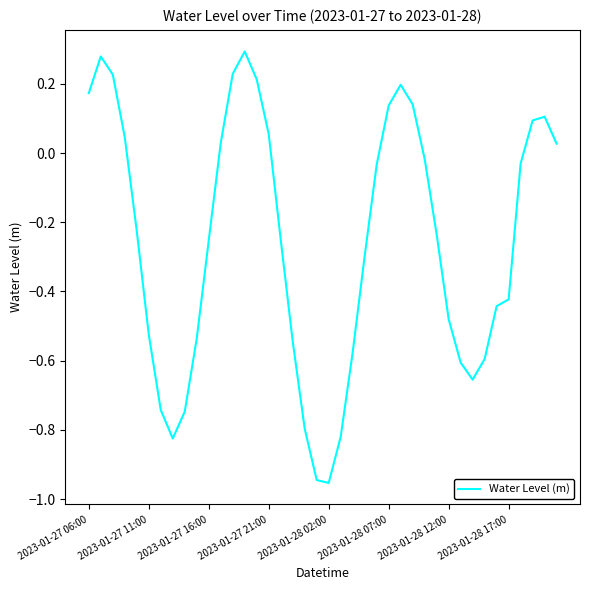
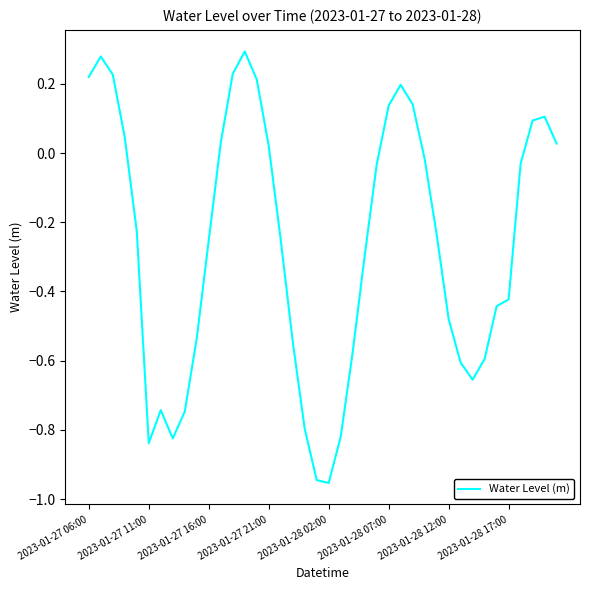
  {
-   "2023-01-27 06:00": 0.17,
-   "2023-01-27 11:00": -0.52,
+   "2023-01-27 06:00": 0.22,
+   "2023-01-27 11:00": -0.84,
    "2023-01-27 16:00": -0.25,
-   "2023-01-27 21:00": 0.05,
+   "2023-01-27 21:00": 0.02,
    "2023-01-28 02:00": -0.95,
    "2023-01-28 07:00": 0.14,
    "2023-01-28 12:00": -0.48,
    "2023-01-28 17:00": -0.42
  }
